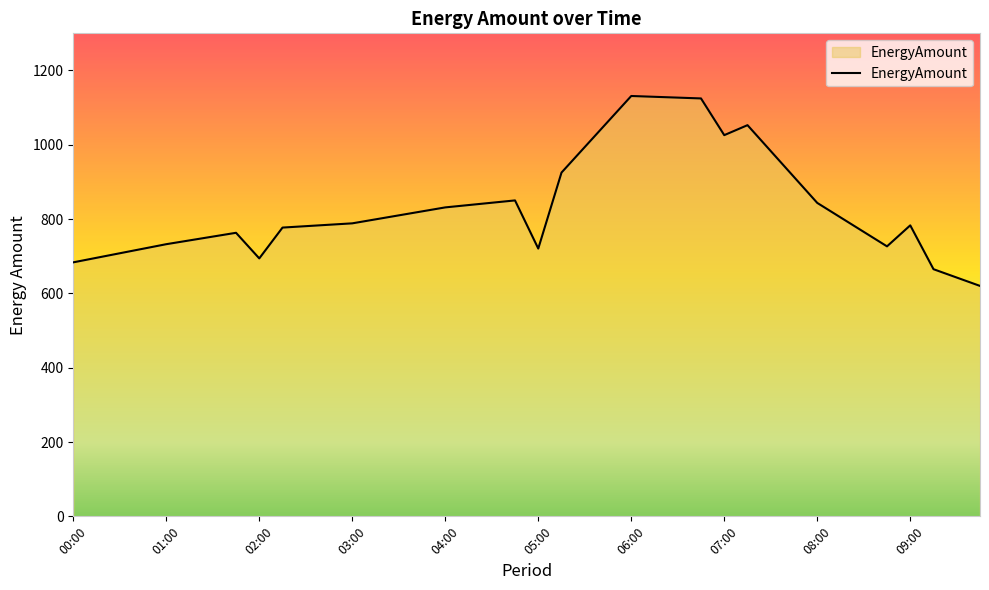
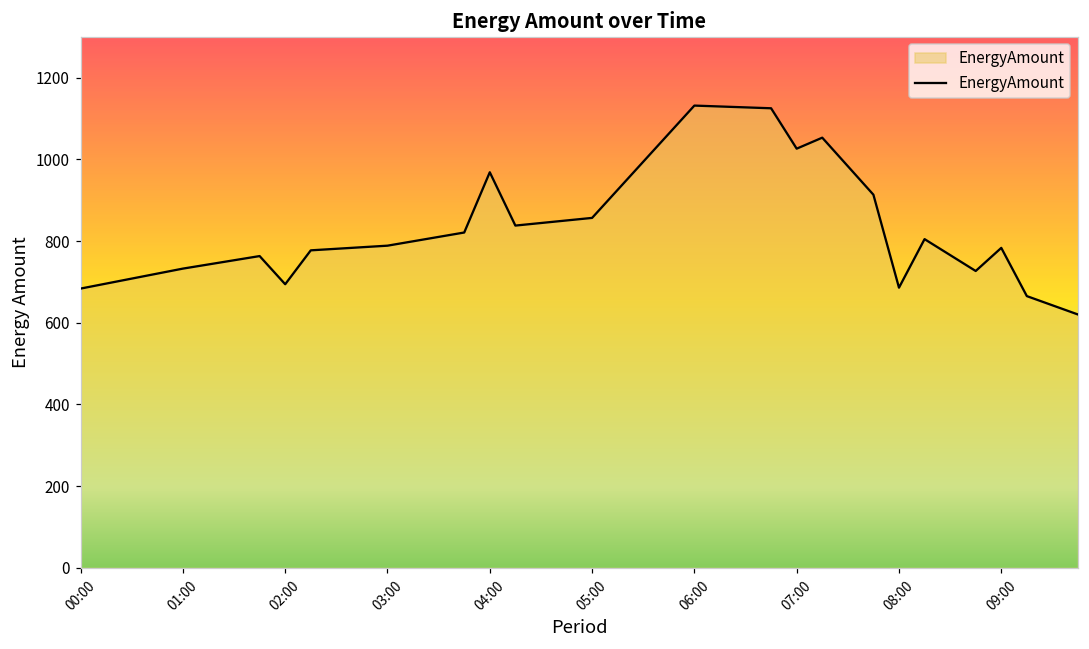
  {
    "00:00": 680,
    "01:00": 730,
    "02:00": 690,
    "03:00": 790,
-   "04:00": 830,
-   "05:00": 720,
+   "04:00": 970,
+   "05:00": 860,
    "06:00": 1130,
    "07:00": 1030,
-   "08:00": 840,
+   "08:00": 690,
    "09:00": 780
  }
